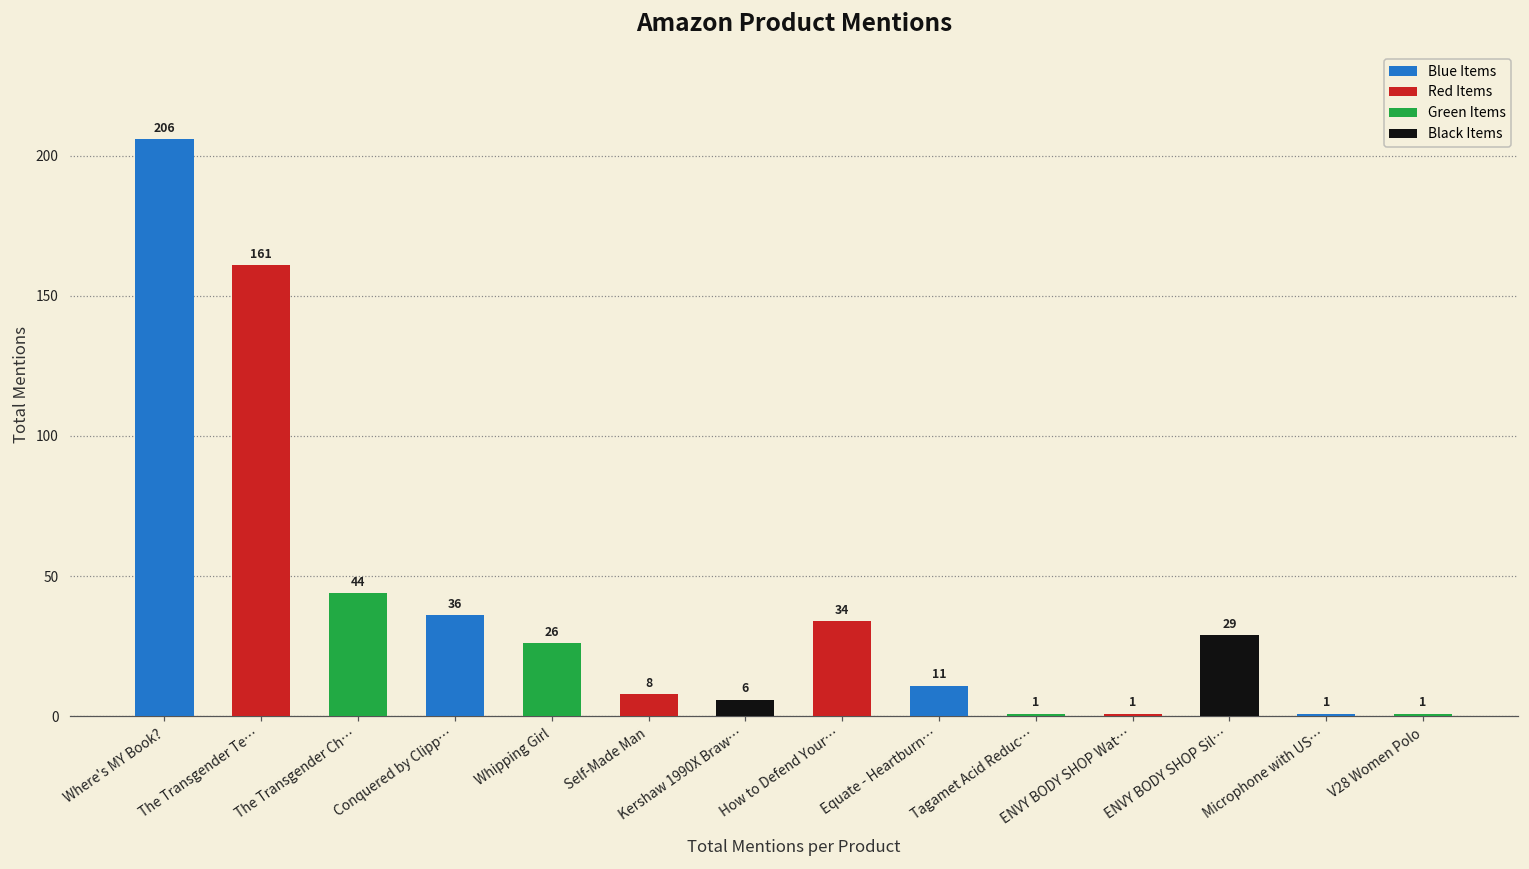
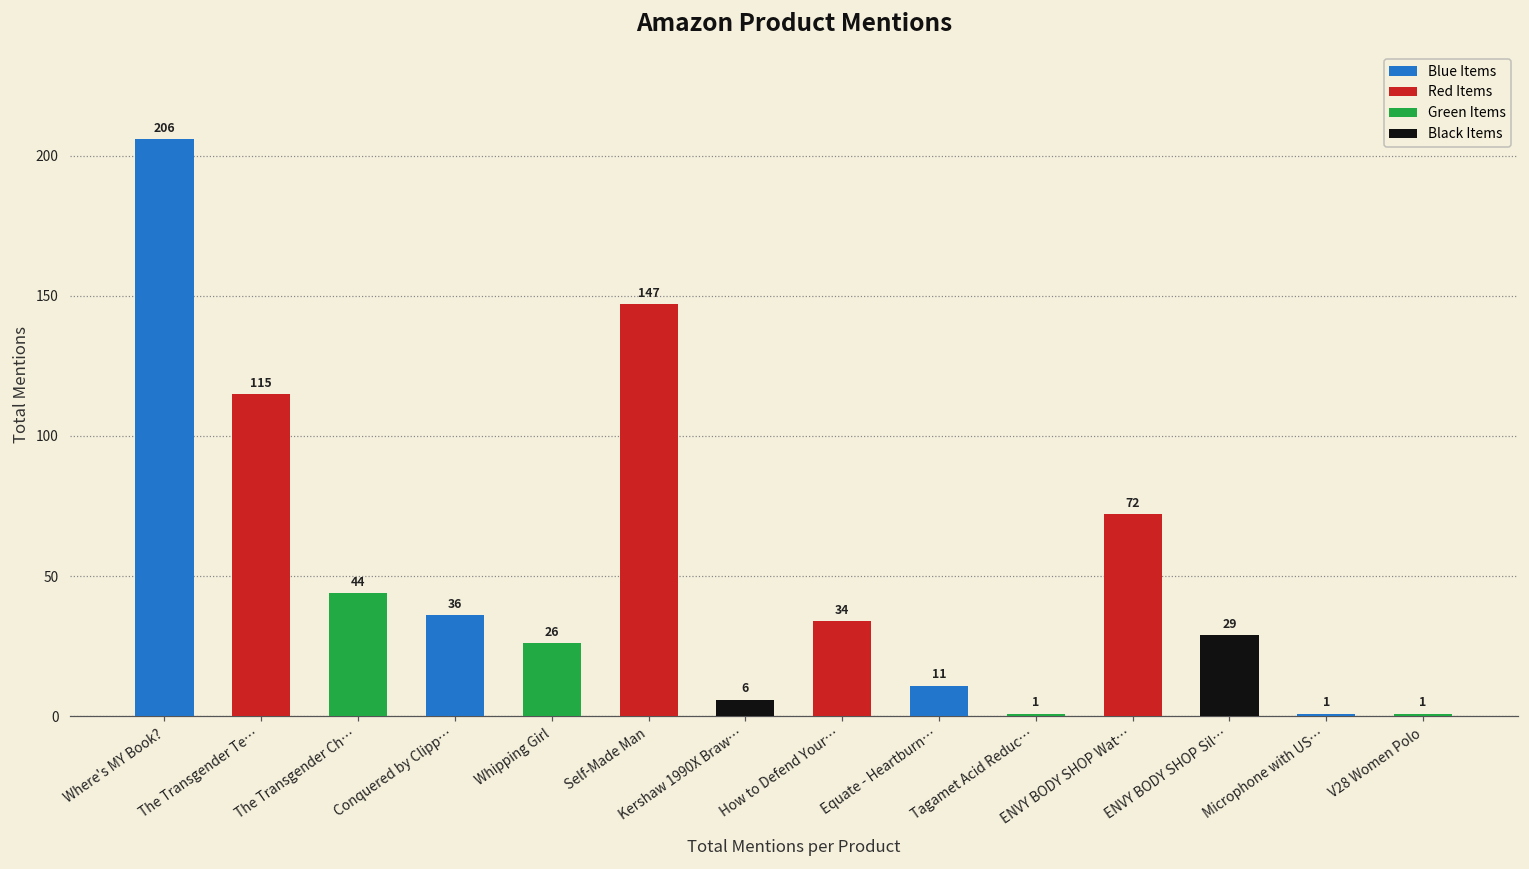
  {
    "Where's MY Book?": 206,
-   "The Transgender Te…": 161,
+   "The Transgender Te…": 115,
    "The Transgender Ch…": 44,
    "Conquered by Clipp…": 36,
    "Whipping Girl": 26,
-   "Self-Made Man": 8,
+   "Self-Made Man": 147,
    "Kershaw 1990X Braw…": 6,
    "How to Defend Your…": 34,
    "Equate - Heartburn…": 11,
    "Tagamet Acid Reduc…": 1,
-   "ENVY BODY SHOP Wat…": 1,
+   "ENVY BODY SHOP Wat…": 72,
    "ENVY BODY SHOP Sil…": 29,
    "Microphone with US…": 1,
    "V28 Women Polo": 1
  }
